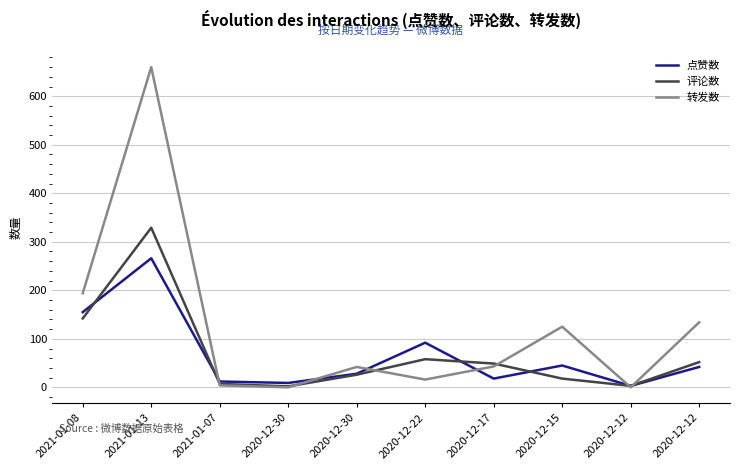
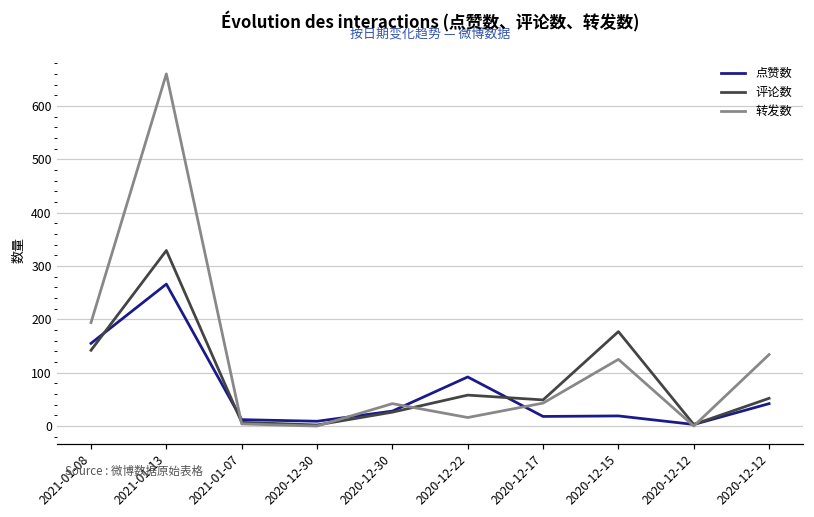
  {
    "点赞数": {
      "2021-01-08": 160,
      "2021-01-13": 270,
      "2020-12-22": 90,
      "2020-12-17": 20,
-     "2020-12-15": 50
+     "2020-12-15": 20
    },
    "评论数": {
      "2021-01-08": 140,
      "2021-01-13": 330,
      "2020-12-22": 60,
      "2020-12-17": 50,
-     "2020-12-15": 20
+     "2020-12-15": 180
    },
    "转发数": {
      "2021-01-08": 190,
      "2021-01-13": 660,
      "2020-12-22": 20,
      "2020-12-17": 40,
      "2020-12-15": 130
    }
  }
